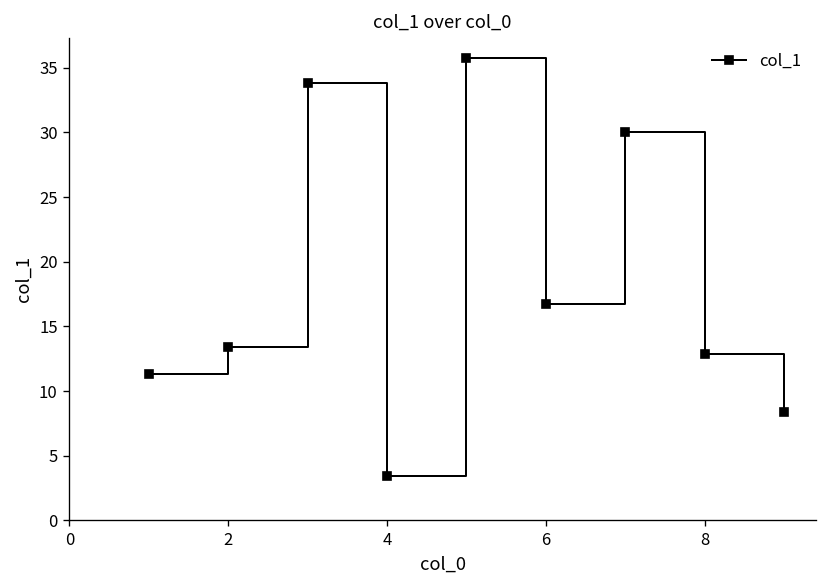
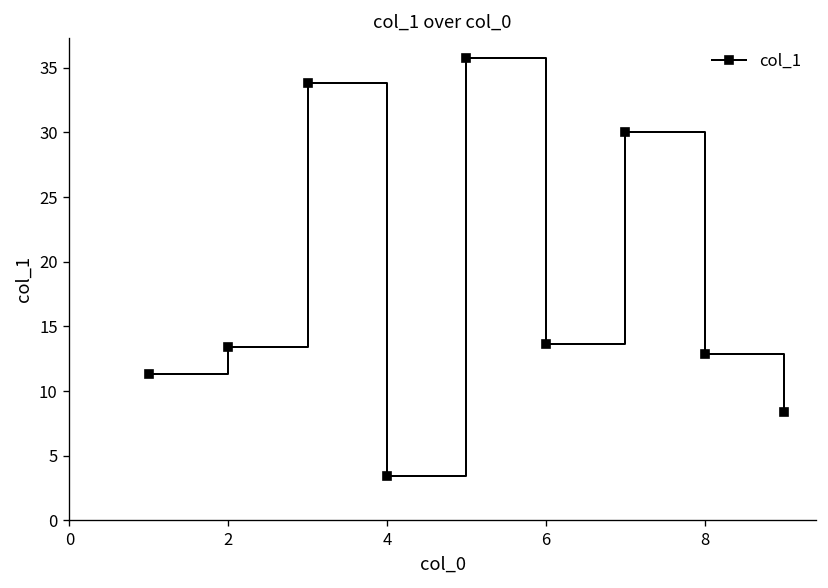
  {
    "2": 13.4,
    "4": 3.5,
-   "6": 16.7,
+   "6": 13.7,
    "8": 12.8
  }
